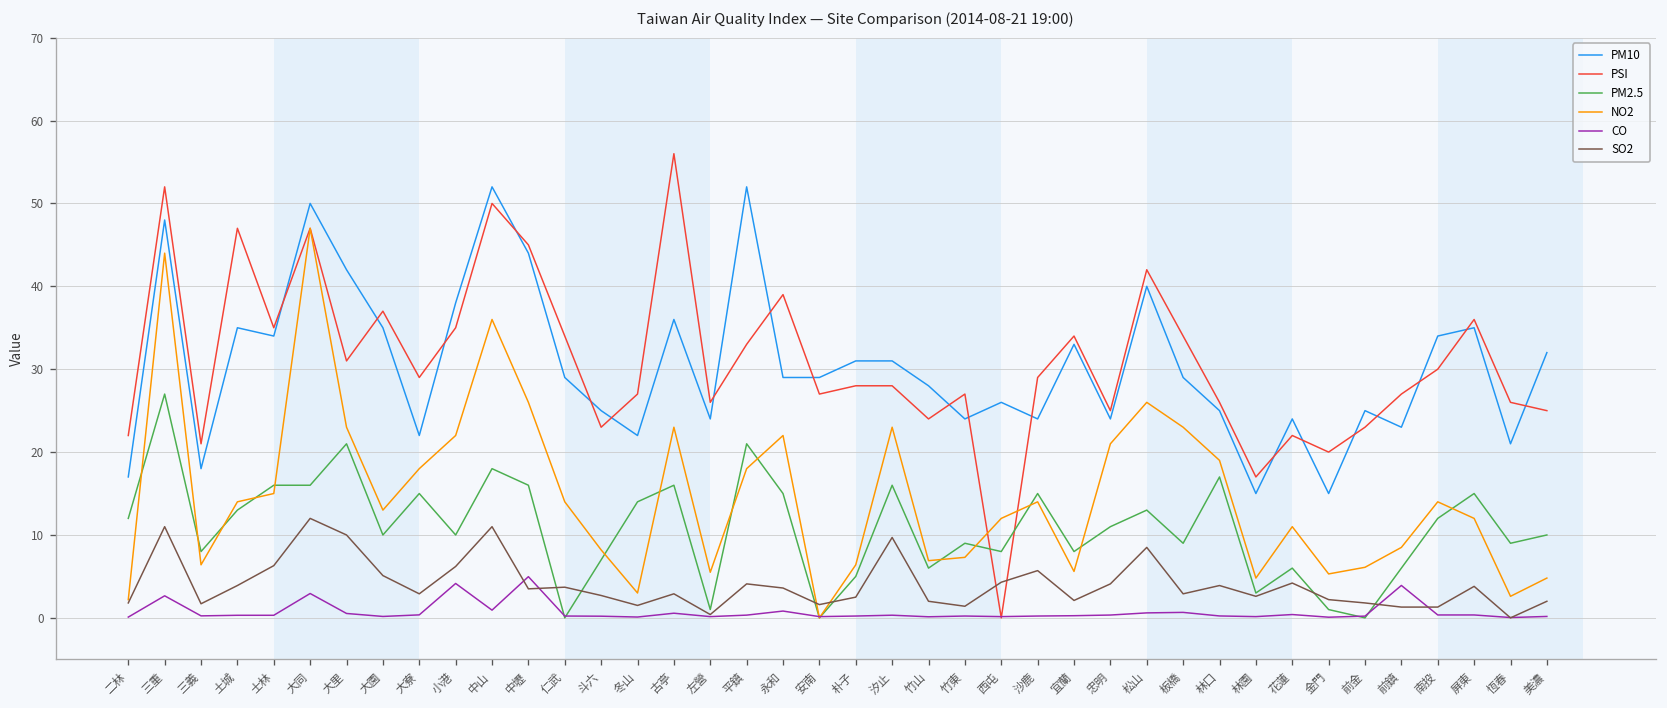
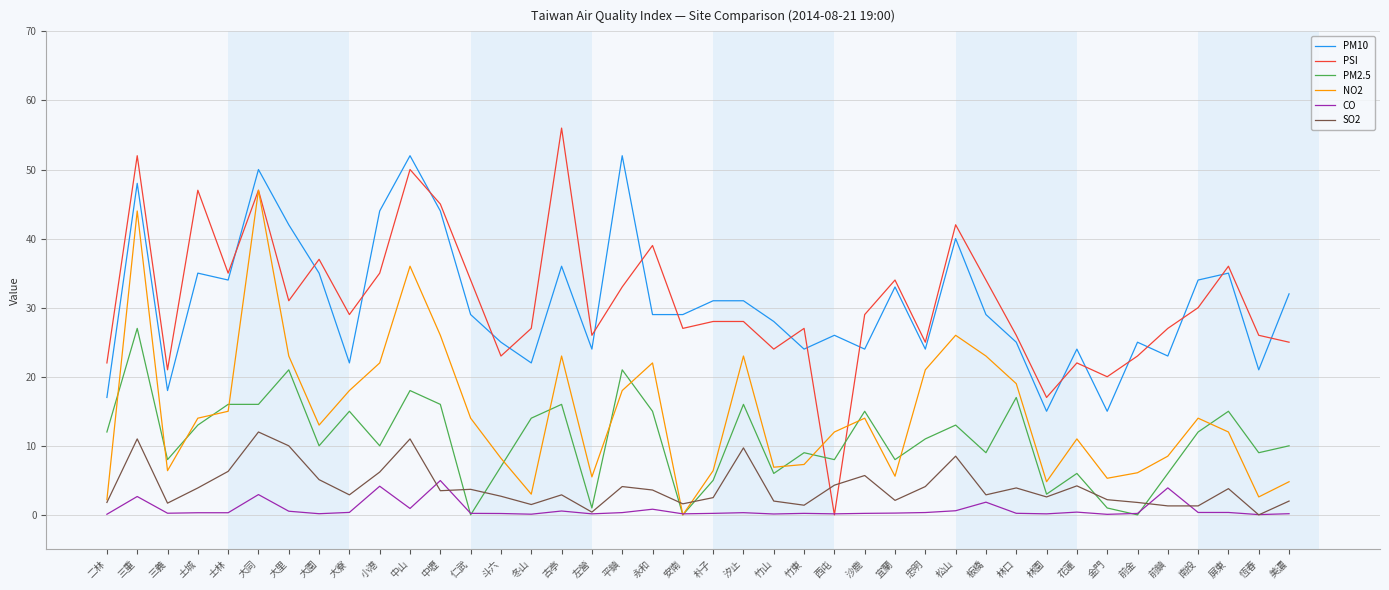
  {
    "PM10": {
      "二林": 17,
      "三重": 48,
      "三義": 18,
      "土城": 35,
      "士林": 34,
      "大同": 50,
      "大里": 42,
      "大園": 35,
      "大寮": 22,
-     "小港": 38,
+     "小港": 44,
      "中山": 52,
      "中壢": 44,
      "仁武": 29,
      "斗六": 25,
      "冬山": 22,
      "古亭": 36,
      "左營": 24,
      "平鎮": 52,
      "永和": 29,
      "安南": 29,
      "朴子": 31,
      "汐止": 31,
      "竹山": 28,
      "竹東": 24,
      "西屯": 26,
      "沙鹿": 24,
      "宜蘭": 33,
      "忠明": 24,
      "松山": 40,
      "板橋": 29,
      "林口": 25,
      "林園": 15,
      "花蓮": 24,
      "金門": 15,
      "前金": 25,
      "前鎮": 23,
      "南投": 34,
      "屏東": 35,
      "恆春": 21,
      "美濃": 32
    },
    "CO": {
      "二林": 0,
      "三重": 3,
      "三義": 0,
      "土城": 0,
      "士林": 0,
      "大同": 3,
      "大里": 1,
      "大園": 0,
      "大寮": 0,
      "小港": 4,
      "中山": 1,
      "中壢": 5,
      "斗六": 0,
      "冬山": 0,
      "古亭": 1,
      "平鎮": 0,
      "永和": 1,
      "朴子": 0,
      "汐止": 0,
      "竹山": 0,
      "竹東": 0,
      "沙鹿": 0,
      "宜蘭": 0,
      "忠明": 0,
      "松山": 1,
-     "板橋": 1,
+     "板橋": 2,
      "林口": 0,
      "林園": 0,
      "花蓮": 0,
      "金門": 0,
      "前鎮": 4,
      "南投": 0,
      "屏東": 0,
      "美濃": 0
    }
  }
